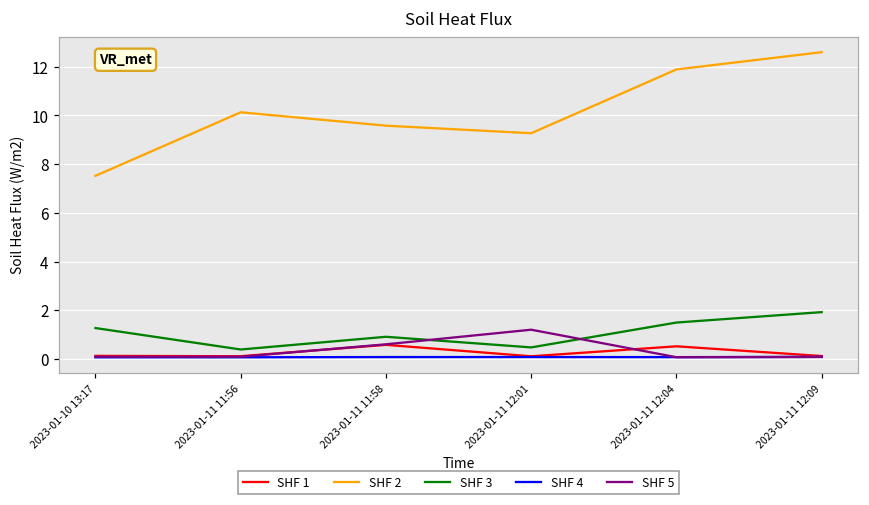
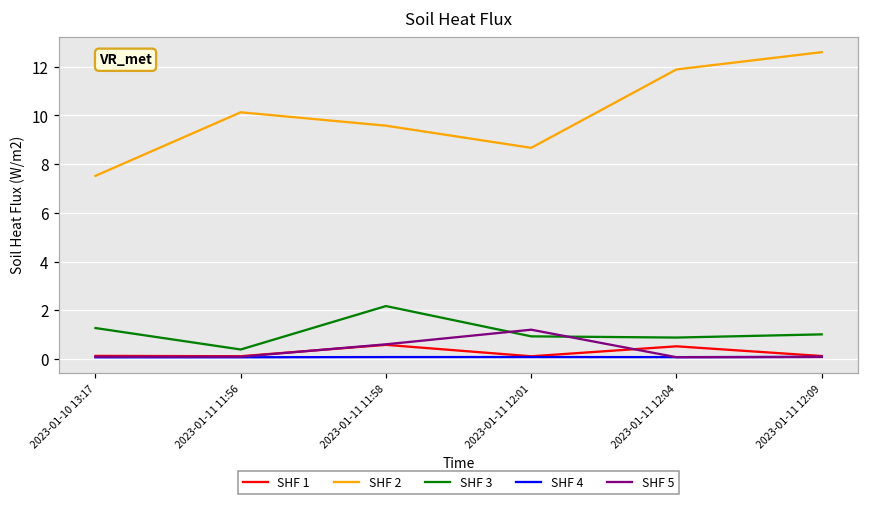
  {
    "SHF 1": {
      "2023-01-11 12:04": 0.5
    },
    "SHF 2": {
      "2023-01-10 13:17": 7.5,
      "2023-01-11 11:56": 10.1,
      "2023-01-11 11:58": 9.6,
-     "2023-01-11 12:01": 9.3,
+     "2023-01-11 12:01": 8.7,
      "2023-01-11 12:04": 11.9,
      "2023-01-11 12:09": 12.6
    },
    "SHF 3": {
      "2023-01-10 13:17": 1.3,
      "2023-01-11 11:56": 0.4,
-     "2023-01-11 11:58": 0.9,
-     "2023-01-11 12:01": 0.5,
-     "2023-01-11 12:04": 1.5,
-     "2023-01-11 12:09": 1.9
+     "2023-01-11 11:58": 2.2,
+     "2023-01-11 12:01": 0.9,
+     "2023-01-11 12:04": 0.9,
+     "2023-01-11 12:09": 1.0
    },
    "SHF 4": {
      "2023-01-11 11:58": 0.1
    },
    "SHF 5": {
      "2023-01-11 12:01": 1.2
    }
  }
